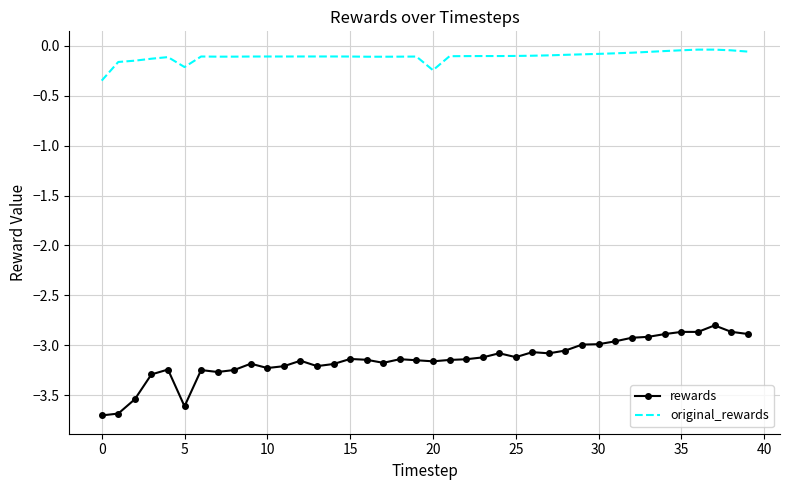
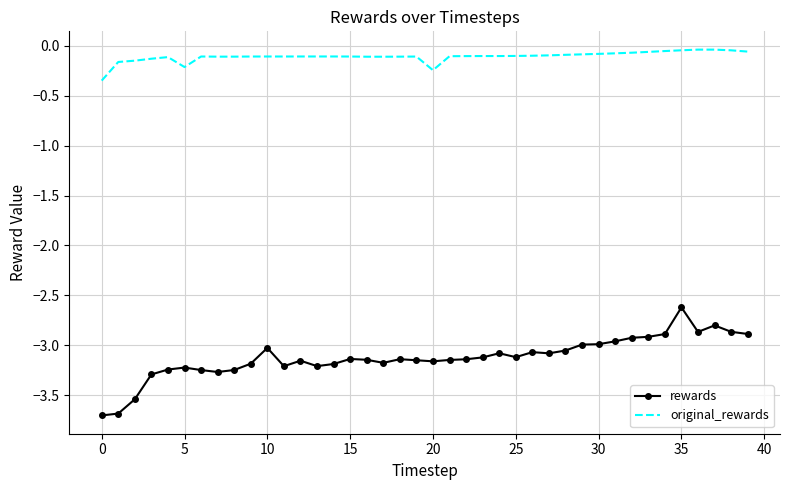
  {
    "rewards": {
      "0": -3.7,
-     "5": -3.6,
-     "10": -3.2,
+     "5": -3.2,
+     "10": -3.0,
      "15": -3.1,
      "20": -3.2,
      "25": -3.1,
      "30": -3.0,
-     "35": -2.9
+     "35": -2.6
    },
    "original_rewards": {
      "0": -0.3,
      "5": -0.2,
      "10": -0.1,
      "15": -0.1,
      "20": -0.2,
      "25": -0.1,
      "30": -0.1,
      "35": 0.0
    }
  }
